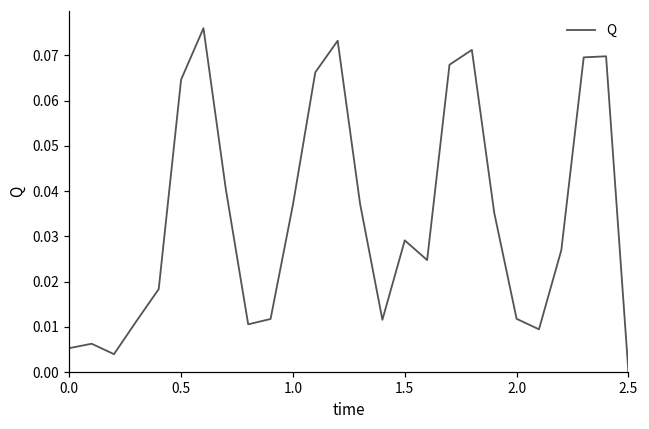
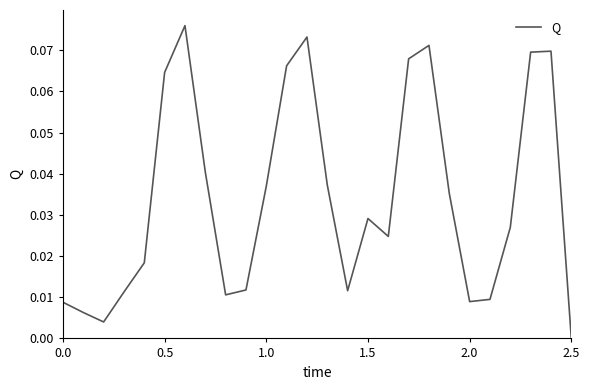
  {
-   "0.0": 0.005,
+   "0.0": 0.009,
    "0.5": 0.065,
    "1.0": 0.037,
    "1.5": 0.029,
-   "2.0": 0.012,
+   "2.0": 0.009,
    "2.5": 0.000
  }
